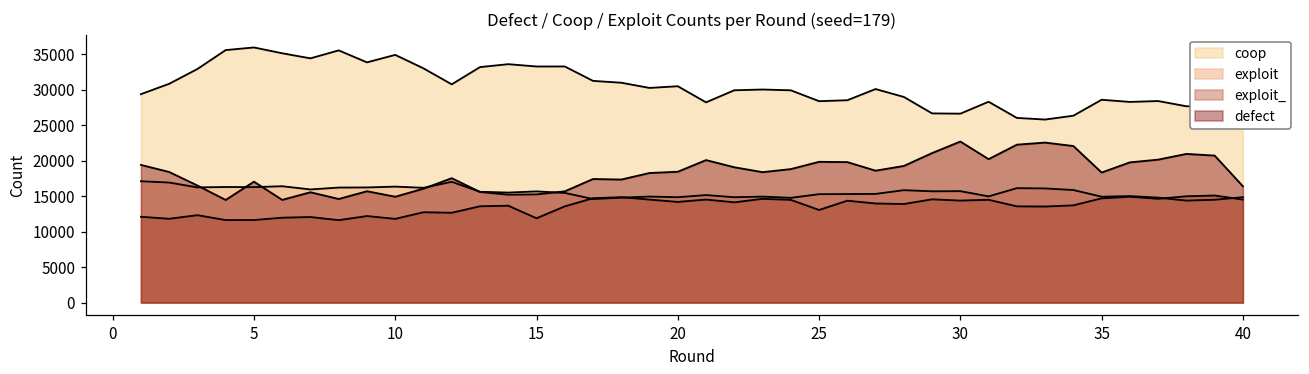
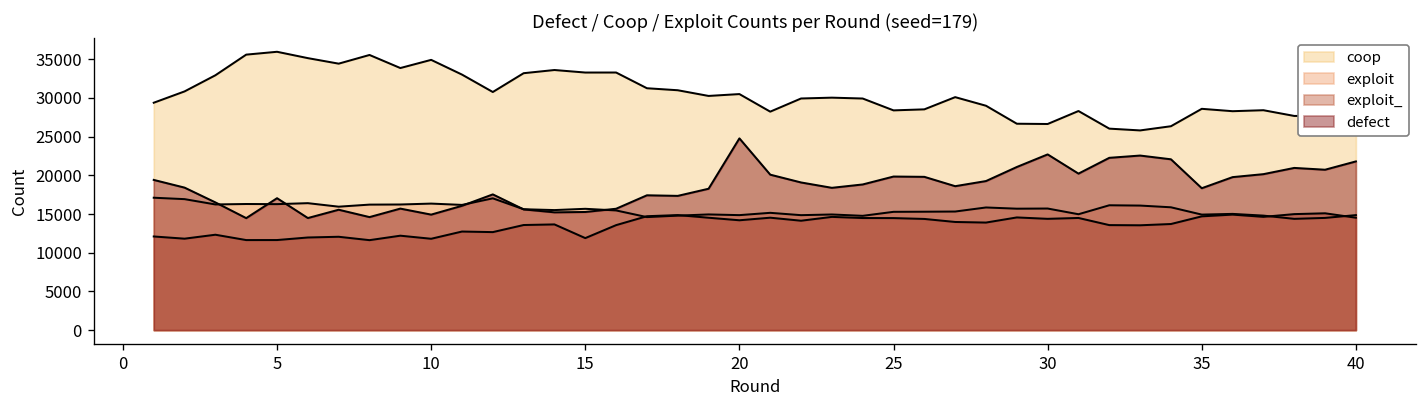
  {
    "exploit_": {
      "5": 12000,
      "10": 12000,
      "15": 12000,
      "20": 14000,
-     "25": 13000,
+     "25": 14000,
      "30": 14000
    },
    "defect": {
      "5": 17000,
      "10": 15000,
      "15": 15000,
-     "20": 18000,
+     "20": 25000,
      "25": 20000,
      "30": 23000,
      "35": 18000,
-     "40": 16000
+     "40": 22000
    }
  }
